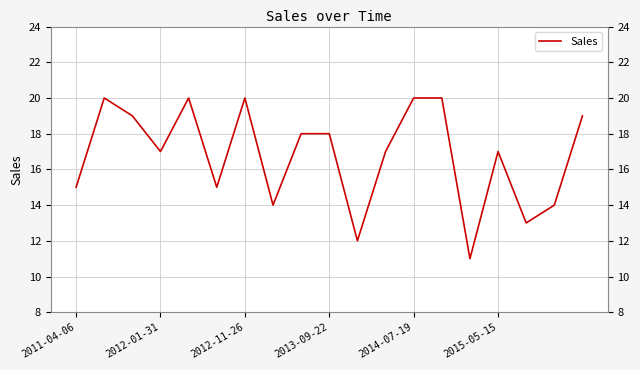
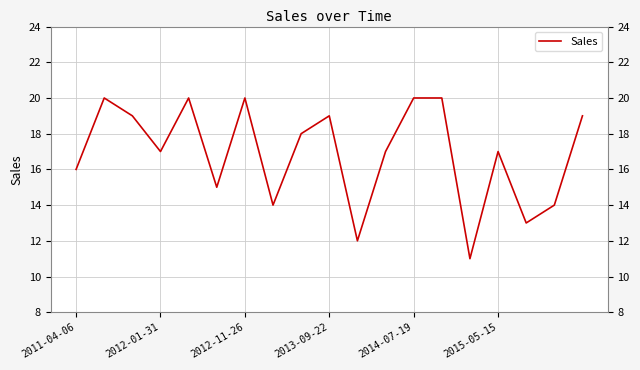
  {
-   "2011-04-06": 15,
+   "2011-04-06": 16,
    "2012-01-31": 17,
    "2012-11-26": 20,
-   "2013-09-22": 18,
+   "2013-09-22": 19,
    "2014-07-19": 20,
    "2015-05-15": 17
  }
